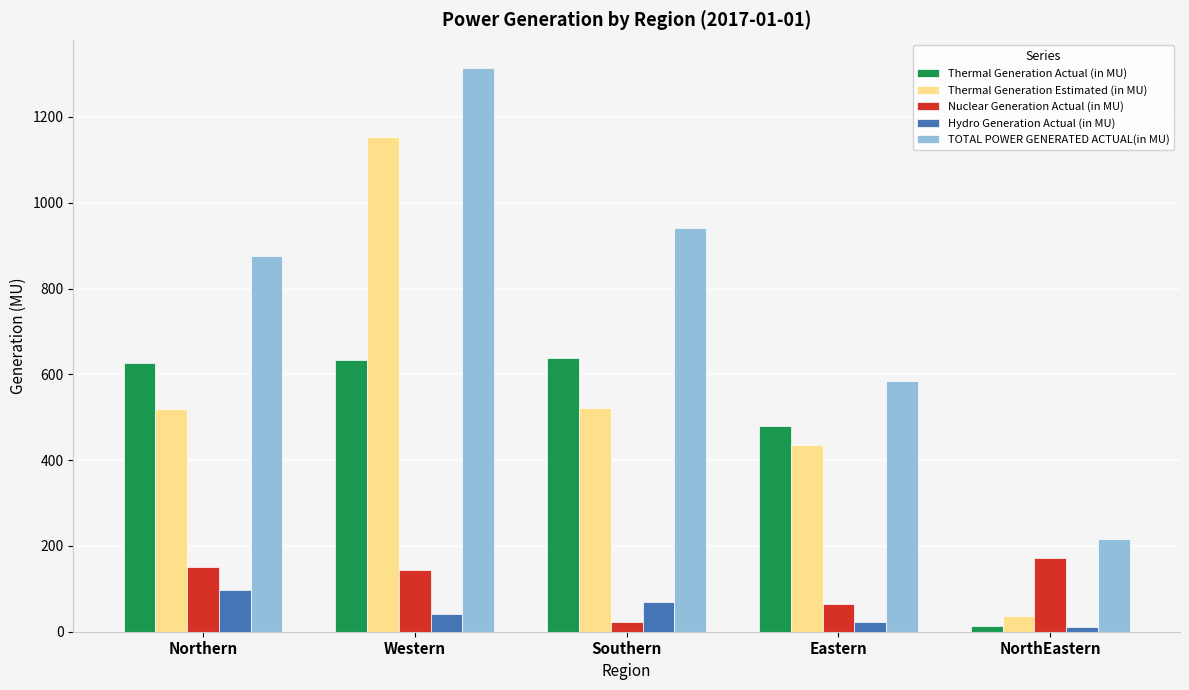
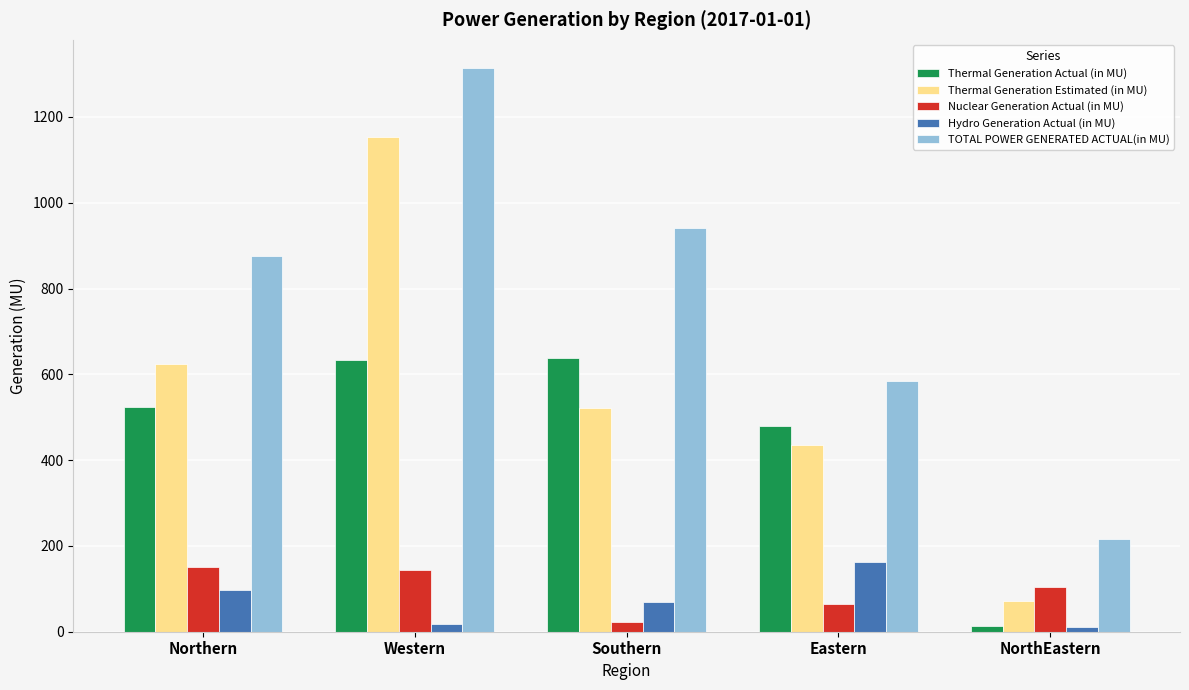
  {
    "Thermal Generation Actual (in MU)": {
-     "Northern": 630,
+     "Northern": 520,
      "Western": 630,
      "Southern": 640,
      "Eastern": 480,
      "NorthEastern": 10
    },
    "Thermal Generation Estimated (in MU)": {
-     "Northern": 520,
+     "Northern": 630,
      "Western": 1150,
      "Southern": 520,
      "Eastern": 440,
-     "NorthEastern": 40
+     "NorthEastern": 70
    },
    "Nuclear Generation Actual (in MU)": {
      "Northern": 150,
      "Western": 150,
      "Southern": 20,
      "Eastern": 60,
-     "NorthEastern": 170
+     "NorthEastern": 100
    },
    "Hydro Generation Actual (in MU)": {
      "Northern": 100,
-     "Western": 40,
+     "Western": 20,
      "Southern": 70,
-     "Eastern": 20,
+     "Eastern": 160,
      "NorthEastern": 10
    },
    "TOTAL POWER GENERATED ACTUAL(in MU)": {
      "Northern": 870,
      "Western": 1310,
      "Southern": 940,
      "Eastern": 580,
      "NorthEastern": 220
    }
  }
